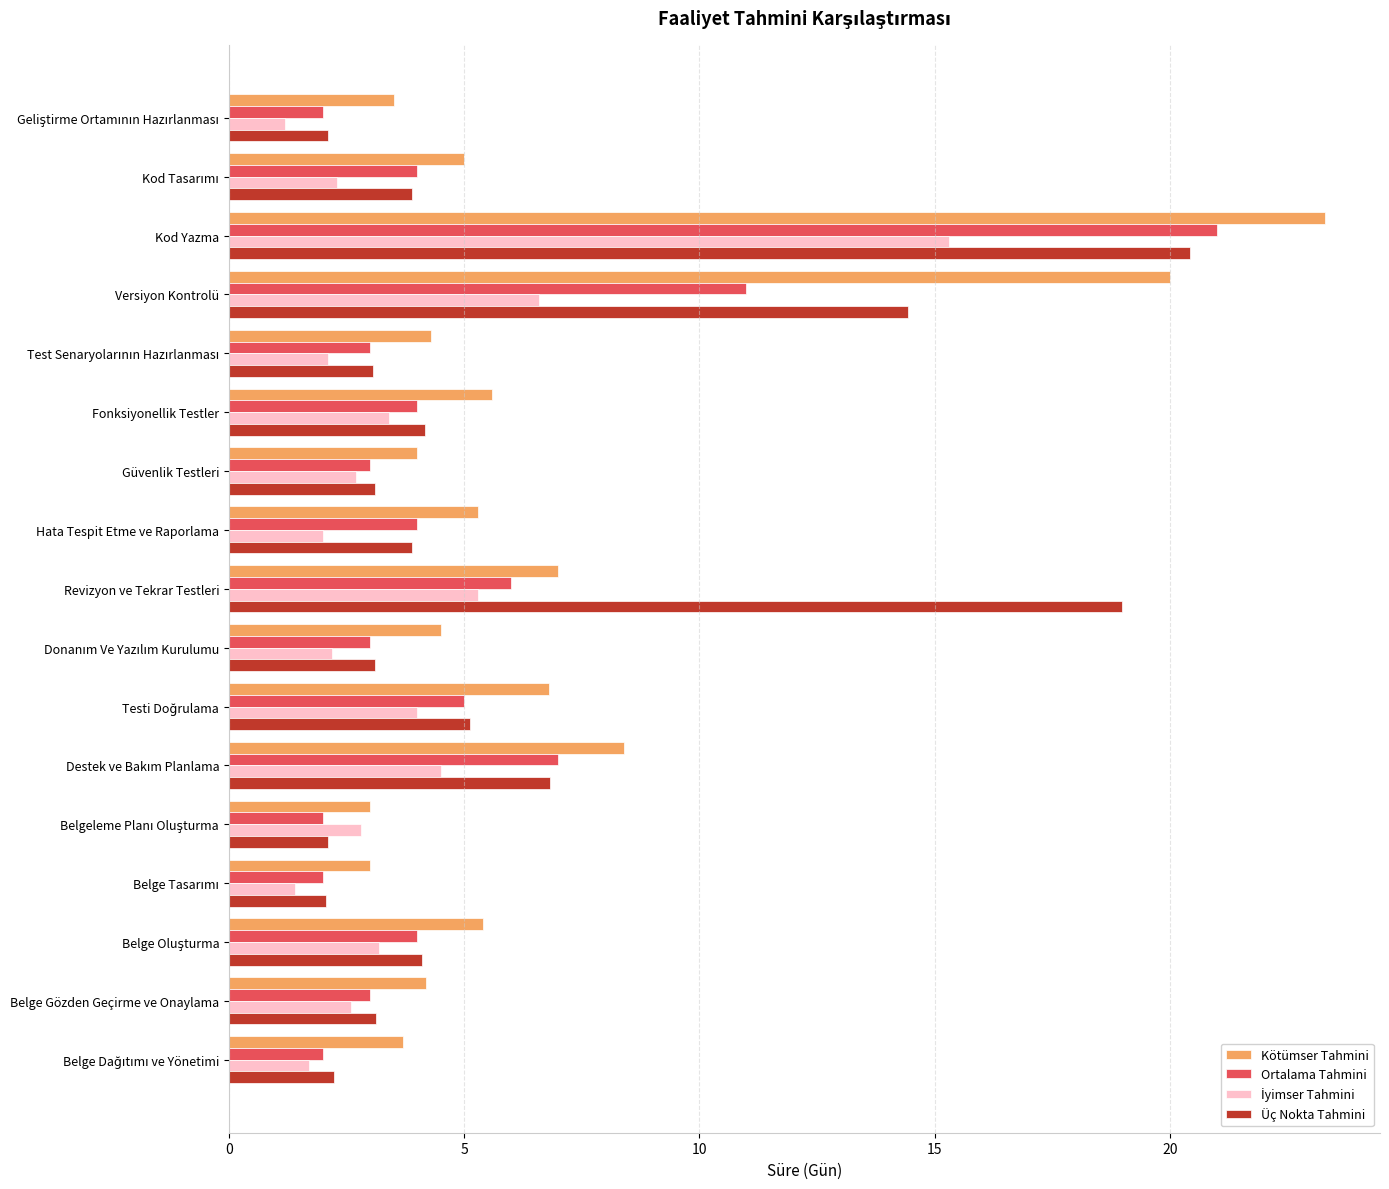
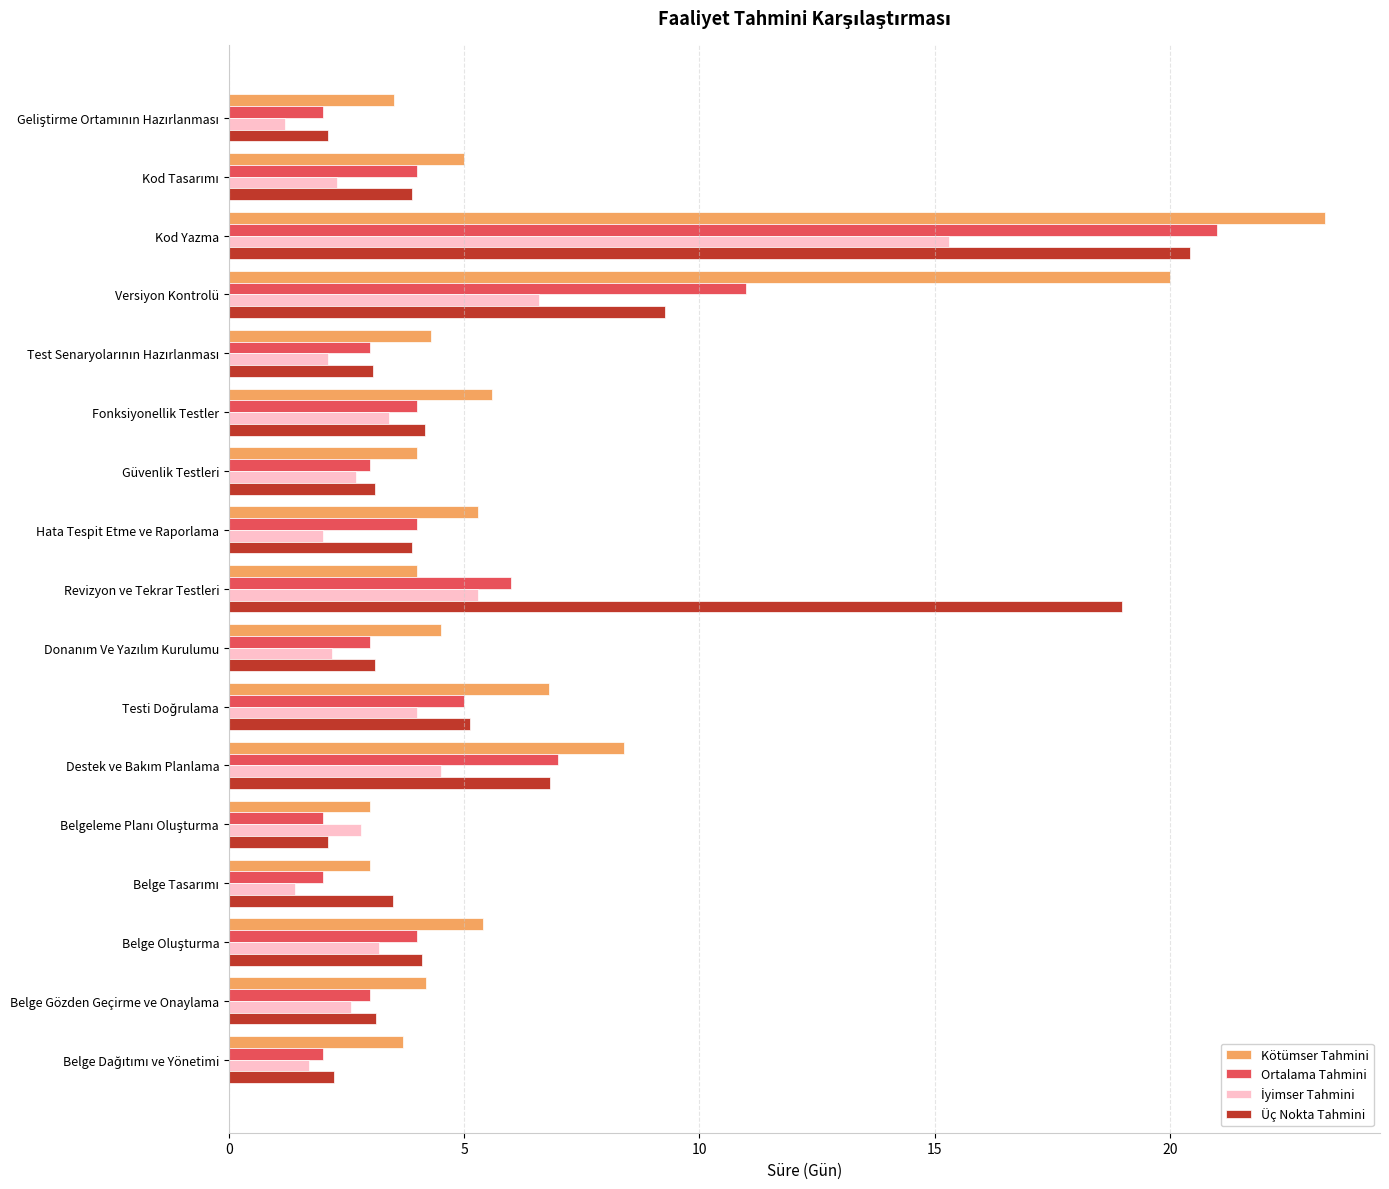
  {
    "Kötümser Tahmini": {
      "Geliştirme Ortamının Hazırlanması": 3.5,
      "Kod Tasarımı": 5,
      "Kod Yazma": 23.3,
      "Versiyon Kontrolü": 20,
      "Test Senaryolarının Hazırlanması": 4.3,
      "Fonksiyonellik Testler": 5.6,
      "Güvenlik Testleri": 4,
      "Hata Tespit Etme ve Raporlama": 5.3,
-     "Revizyon ve Tekrar Testleri": 7,
+     "Revizyon ve Tekrar Testleri": 4,
      "Donanım Ve Yazılım Kurulumu": 4.5,
      "Testi Doğrulama": 6.8,
      "Destek ve Bakım Planlama": 8.4,
      "Belgeleme Planı Oluşturma": 3,
      "Belge Tasarımı": 3,
      "Belge Oluşturma": 5.4,
      "Belge Gözden Geçirme ve Onaylama": 4.2,
      "Belge Dağıtımı ve Yönetimi": 3.7
    },
    "Ortalama Tahmini": {
      "Geliştirme Ortamının Hazırlanması": 2.0,
      "Kod Tasarımı": 4.0,
      "Kod Yazma": 21.0,
      "Versiyon Kontrolü": 11.0,
      "Test Senaryolarının Hazırlanması": 3.0,
      "Fonksiyonellik Testler": 4.0,
      "Güvenlik Testleri": 3.0,
      "Hata Tespit Etme ve Raporlama": 4.0,
      "Revizyon ve Tekrar Testleri": 6.0,
      "Donanım Ve Yazılım Kurulumu": 3.0,
      "Testi Doğrulama": 5.0,
      "Destek ve Bakım Planlama": 7.0,
      "Belgeleme Planı Oluşturma": 2.0,
      "Belge Tasarımı": 2.0,
      "Belge Oluşturma": 4.0,
      "Belge Gözden Geçirme ve Onaylama": 3.0,
      "Belge Dağıtımı ve Yönetimi": 2.0
    },
    "İyimser Tahmini": {
      "Geliştirme Ortamının Hazırlanması": 1.2,
      "Kod Tasarımı": 2.3,
      "Kod Yazma": 15.3,
      "Versiyon Kontrolü": 6.6,
      "Test Senaryolarının Hazırlanması": 2.1,
      "Fonksiyonellik Testler": 3.4,
      "Güvenlik Testleri": 2.7,
      "Hata Tespit Etme ve Raporlama": 2.0,
      "Revizyon ve Tekrar Testleri": 5.3,
      "Donanım Ve Yazılım Kurulumu": 2.2,
      "Testi Doğrulama": 4.0,
      "Destek ve Bakım Planlama": 4.5,
      "Belgeleme Planı Oluşturma": 2.8,
      "Belge Tasarımı": 1.4,
      "Belge Oluşturma": 3.2,
      "Belge Gözden Geçirme ve Onaylama": 2.6,
      "Belge Dağıtımı ve Yönetimi": 1.7
    },
    "Üç Nokta Tahmini": {
      "Geliştirme Ortamının Hazırlanması": 2.1,
      "Kod Tasarımı": 3.9,
      "Kod Yazma": 20.4,
-     "Versiyon Kontrolü": 14.4,
+     "Versiyon Kontrolü": 9.3,
      "Test Senaryolarının Hazırlanması": 3.1,
      "Fonksiyonellik Testler": 4.2,
      "Güvenlik Testleri": 3.1,
      "Hata Tespit Etme ve Raporlama": 3.9,
      "Revizyon ve Tekrar Testleri": 19.0,
      "Donanım Ve Yazılım Kurulumu": 3.1,
      "Testi Doğrulama": 5.1,
      "Destek ve Bakım Planlama": 6.8,
      "Belgeleme Planı Oluşturma": 2.1,
-     "Belge Tasarımı": 2.1,
+     "Belge Tasarımı": 3.5,
      "Belge Oluşturma": 4.1,
      "Belge Gözden Geçirme ve Onaylama": 3.1,
      "Belge Dağıtımı ve Yönetimi": 2.2
    }
  }
